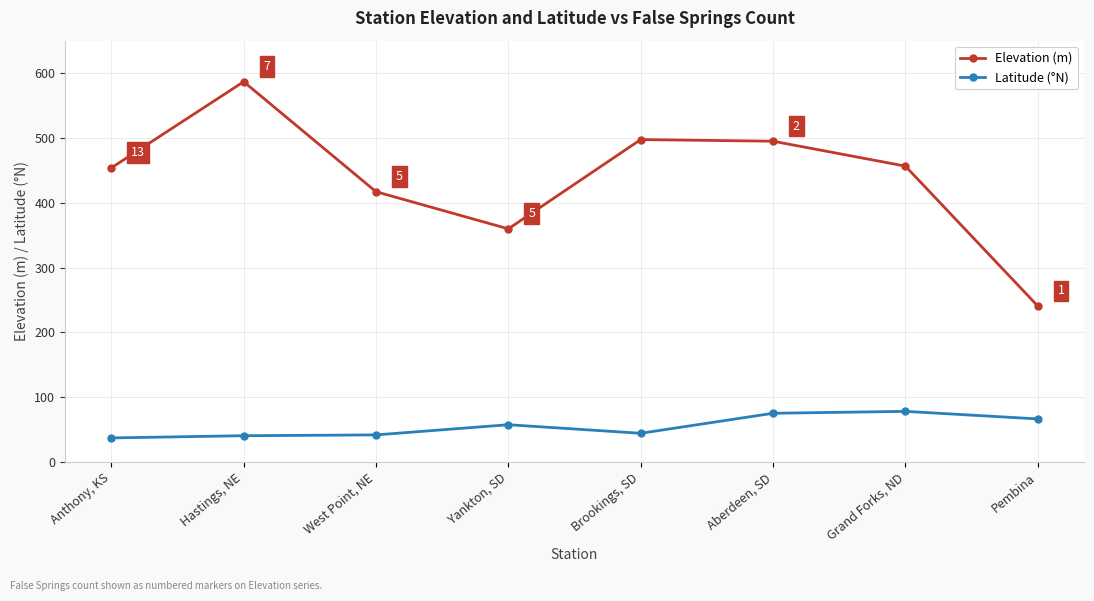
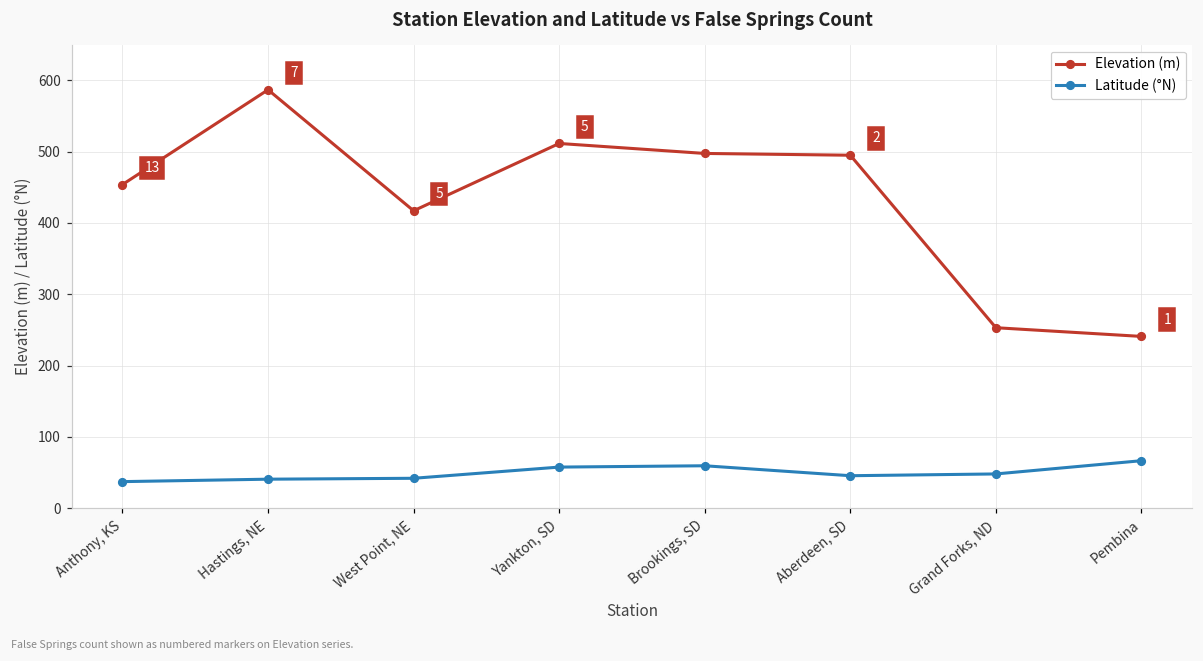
  {
    "Elevation (m)": {
-     "Yankton, SD": 360,
+     "Yankton, SD": 510,
      "Brookings, SD": 500,
-     "Grand Forks, ND": 460
+     "Grand Forks, ND": 250
    },
    "Latitude (°N)": {
      "Anthony, KS": 40,
      "Hastings, NE": 40,
      "West Point, NE": 40,
      "Yankton, SD": 60,
-     "Brookings, SD": 40,
-     "Aberdeen, SD": 80,
-     "Grand Forks, ND": 80,
+     "Brookings, SD": 60,
+     "Aberdeen, SD": 50,
+     "Grand Forks, ND": 50,
      "Pembina": 70
    }
  }
